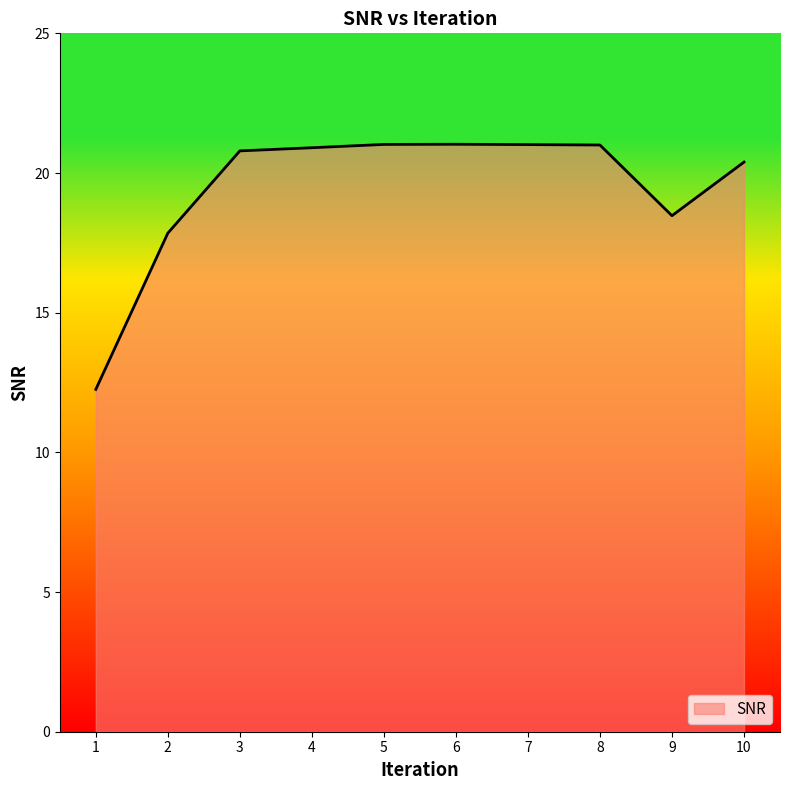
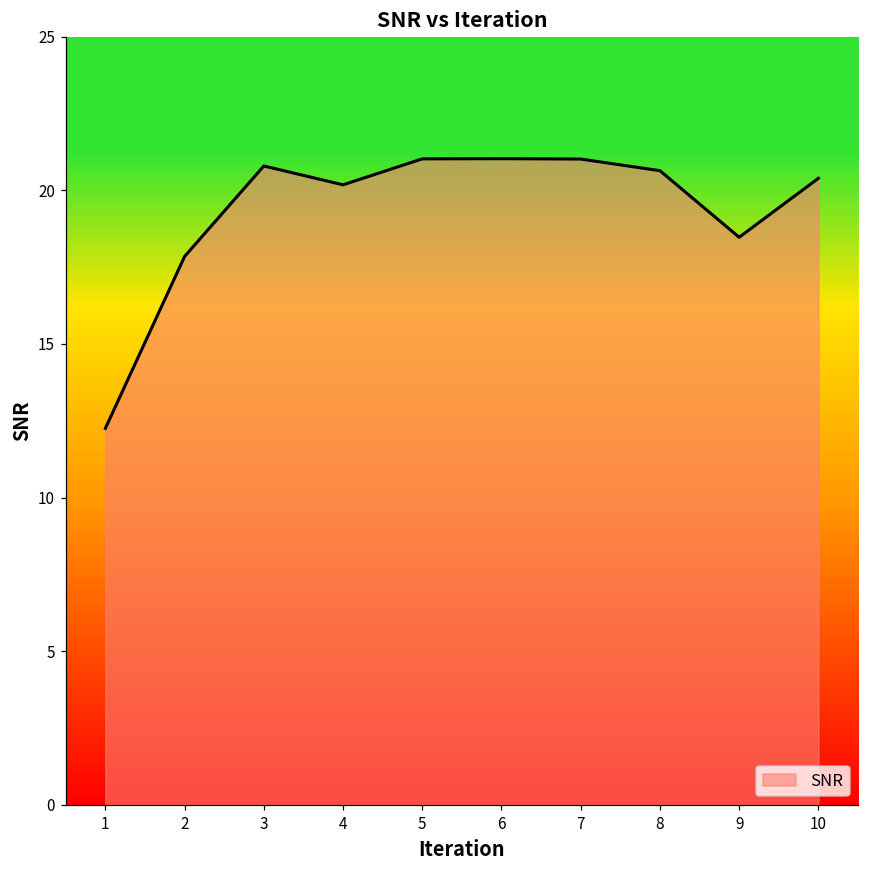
  {
    "1": 12.3,
    "2": 17.8,
    "3": 20.8,
-   "4": 20.9,
+   "4": 20.2,
    "5": 21.0,
    "6": 21.0,
    "7": 21.0,
-   "8": 21.0,
+   "8": 20.6,
    "9": 18.5,
    "10": 20.4
  }
